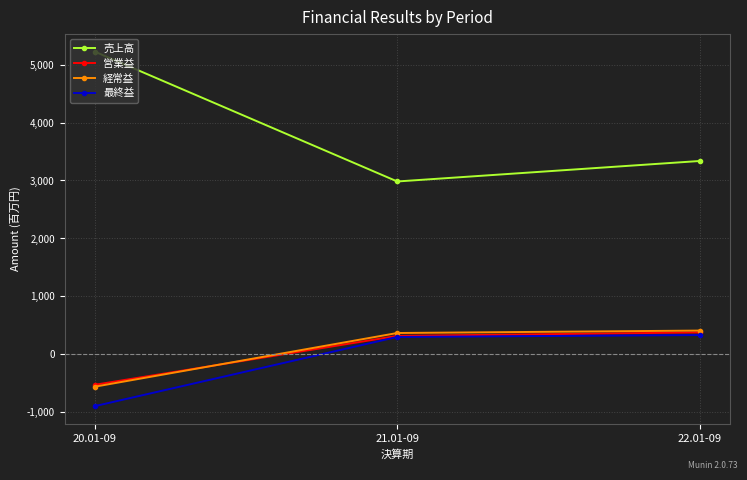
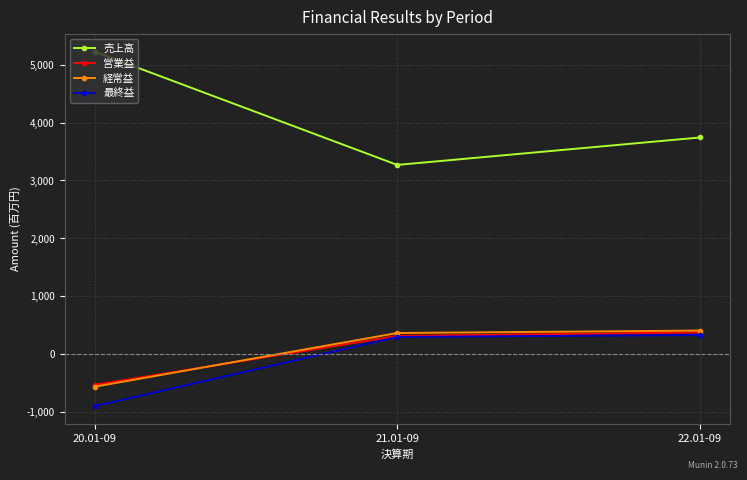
  {
    "売上高": {
-     "21.01-09": "3,000",
-     "22.01-09": "3,300"
+     "21.01-09": "3,300",
+     "22.01-09": "3,700"
    },
    "経常益": {
      "21.01-09": "400"
    },
    "最終益": {
      "20.01-09": "-900",
      "22.01-09": "300"
    }
  }
